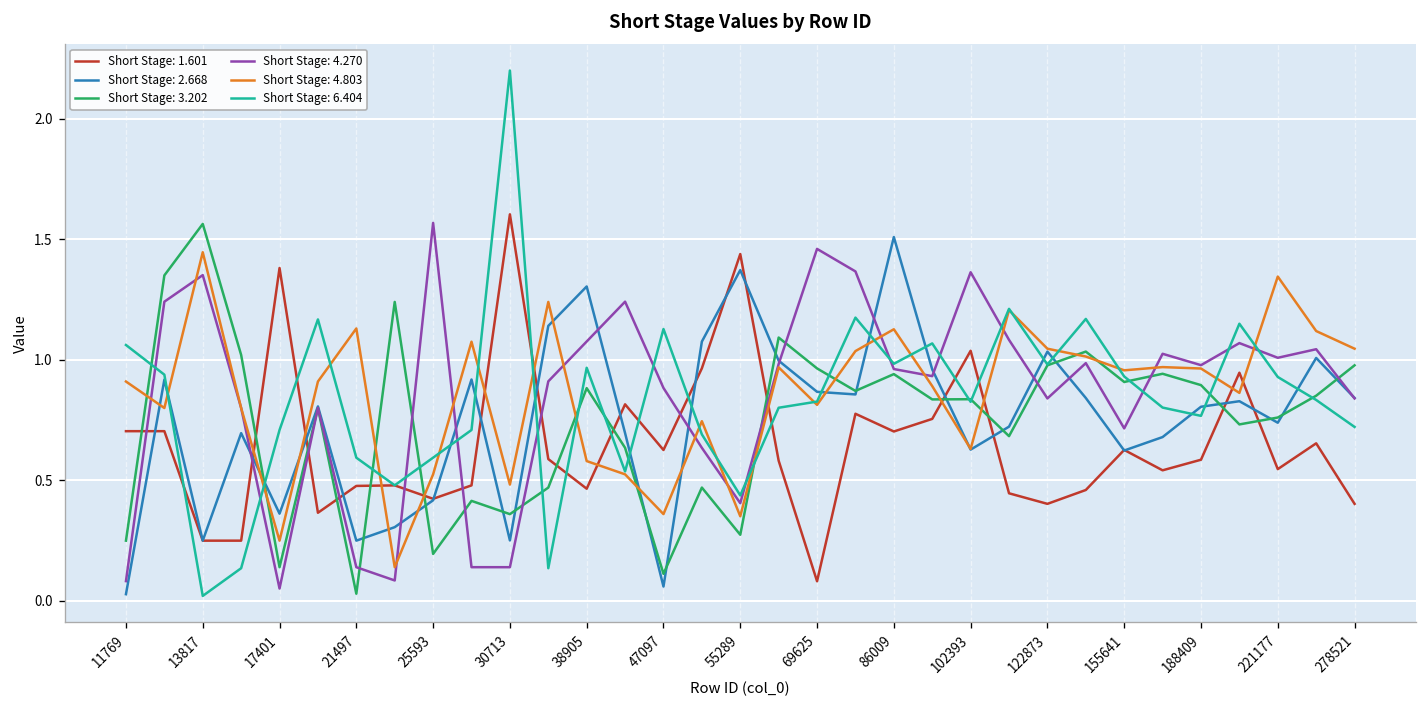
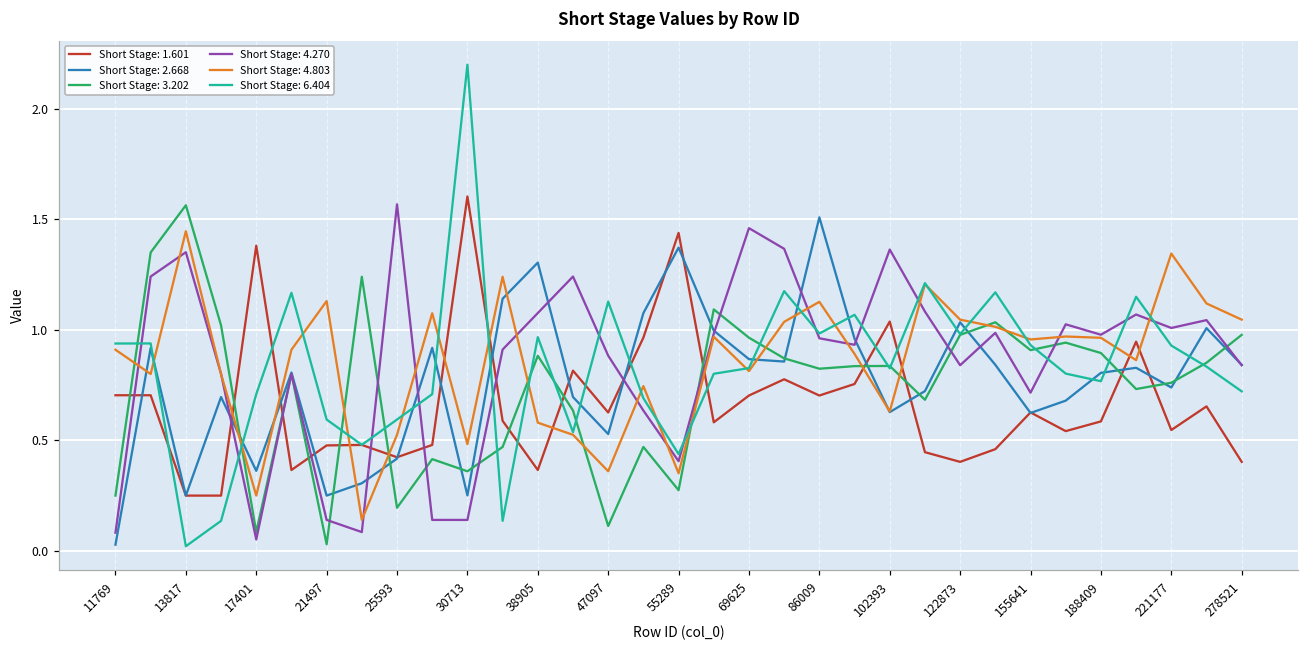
  {
    "Short Stage: 1.601": {
      "11769": 0.70,
      "17401": 1.38,
      "21497": 0.48,
      "30713": 1.60,
-     "38905": 0.47,
+     "38905": 0.37,
      "47097": 0.63,
      "55289": 1.44,
-     "69625": 0.08,
+     "69625": 0.70,
      "86009": 0.70,
      "102393": 1.04,
      "122873": 0.40,
      "188409": 0.59,
      "221177": 0.55,
      "278521": 0.40
    },
    "Short Stage: 2.668": {
      "11769": 0.03,
      "17401": 0.36,
      "21497": 0.25,
      "30713": 0.25,
      "38905": 1.30,
-     "47097": 0.06,
+     "47097": 0.53,
      "55289": 1.37,
      "69625": 0.87,
      "86009": 1.51,
      "188409": 0.81,
      "221177": 0.74
    },
    "Short Stage: 3.202": {
      "11769": 0.25,
      "13817": 1.56,
-     "17401": 0.14,
+     "17401": 0.08,
      "21497": 0.03,
      "25593": 0.19,
      "30713": 0.36,
      "38905": 0.88,
      "47097": 0.11,
      "55289": 0.27,
      "69625": 0.96,
-     "86009": 0.94,
+     "86009": 0.82,
      "155641": 0.91,
      "188409": 0.90,
      "221177": 0.76,
      "278521": 0.98
    },
    "Short Stage: 4.270": {
      "11769": 0.08,
      "13817": 1.35,
      "17401": 0.05,
      "21497": 0.14,
      "25593": 1.57,
      "30713": 0.14,
      "38905": 1.08,
      "47097": 0.88,
      "55289": 0.41,
      "69625": 1.46,
      "86009": 0.96,
      "102393": 1.36,
      "122873": 0.84,
      "155641": 0.72,
      "188409": 0.98,
      "221177": 1.01
    },
    "Short Stage: 4.803": {
      "11769": 0.91,
      "13817": 1.45,
      "17401": 0.25,
      "21497": 1.13,
      "25593": 0.53,
      "30713": 0.48,
      "38905": 0.58,
      "47097": 0.36,
      "55289": 0.35,
      "69625": 0.81,
      "86009": 1.13,
      "155641": 0.96,
      "188409": 0.96,
      "221177": 1.35,
      "278521": 1.05
    },
    "Short Stage: 6.404": {
-     "11769": 1.06,
+     "11769": 0.94,
      "13817": 0.02,
      "17401": 0.71,
      "21497": 0.59,
      "25593": 0.59,
      "30713": 2.20,
      "38905": 0.97,
      "47097": 1.13,
      "55289": 0.44,
      "69625": 0.83,
      "86009": 0.98,
      "155641": 0.93,
      "188409": 0.77,
      "221177": 0.93,
      "278521": 0.72
    }
  }
